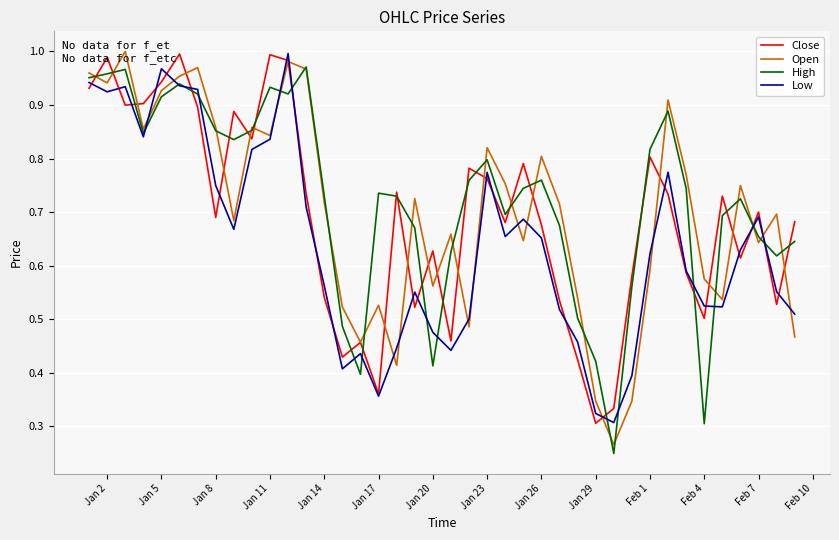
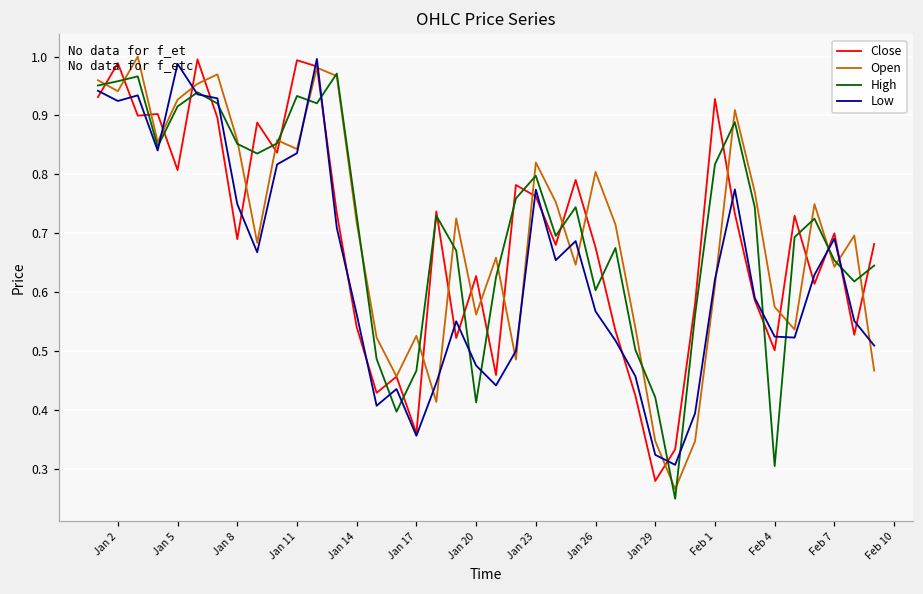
  {
    "Close": {
      "Jan 2": 0.99,
-     "Jan 5": 0.94,
+     "Jan 5": 0.81,
      "Jan 8": 0.69,
      "Jan 11": 0.99,
      "Jan 14": 0.54,
      "Jan 20": 0.63,
      "Jan 23": 0.76,
      "Jan 26": 0.68,
-     "Jan 29": 0.31,
-     "Feb 1": 0.80,
+     "Jan 29": 0.28,
+     "Feb 1": 0.93,
      "Feb 4": 0.50,
      "Feb 7": 0.70
    },
    "Open": {
      "Jan 2": 0.94,
      "Jan 5": 0.93,
      "Jan 8": 0.86,
      "Jan 11": 0.84,
      "Jan 14": 0.72,
      "Jan 17": 0.53,
      "Jan 20": 0.56,
      "Jan 23": 0.82,
      "Jan 26": 0.80,
      "Jan 29": 0.35,
-     "Feb 1": 0.59,
+     "Feb 1": 0.61,
      "Feb 4": 0.58,
      "Feb 7": 0.64
    },
    "High": {
      "Jan 2": 0.96,
      "Jan 5": 0.92,
      "Jan 8": 0.85,
      "Jan 11": 0.93,
      "Jan 14": 0.73,
-     "Jan 17": 0.74,
+     "Jan 17": 0.47,
      "Jan 20": 0.41,
      "Jan 23": 0.80,
-     "Jan 26": 0.76,
+     "Jan 26": 0.60,
      "Jan 29": 0.42,
      "Feb 1": 0.82,
      "Feb 4": 0.31,
      "Feb 7": 0.65
    },
    "Low": {
      "Jan 2": 0.92,
-     "Jan 5": 0.97,
+     "Jan 5": 0.99,
      "Jan 8": 0.75,
      "Jan 11": 0.84,
      "Jan 14": 0.56,
      "Jan 20": 0.48,
      "Jan 23": 0.77,
-     "Jan 26": 0.65,
+     "Jan 26": 0.57,
      "Jan 29": 0.32,
      "Feb 1": 0.62,
      "Feb 4": 0.52,
      "Feb 7": 0.69
    }
  }
